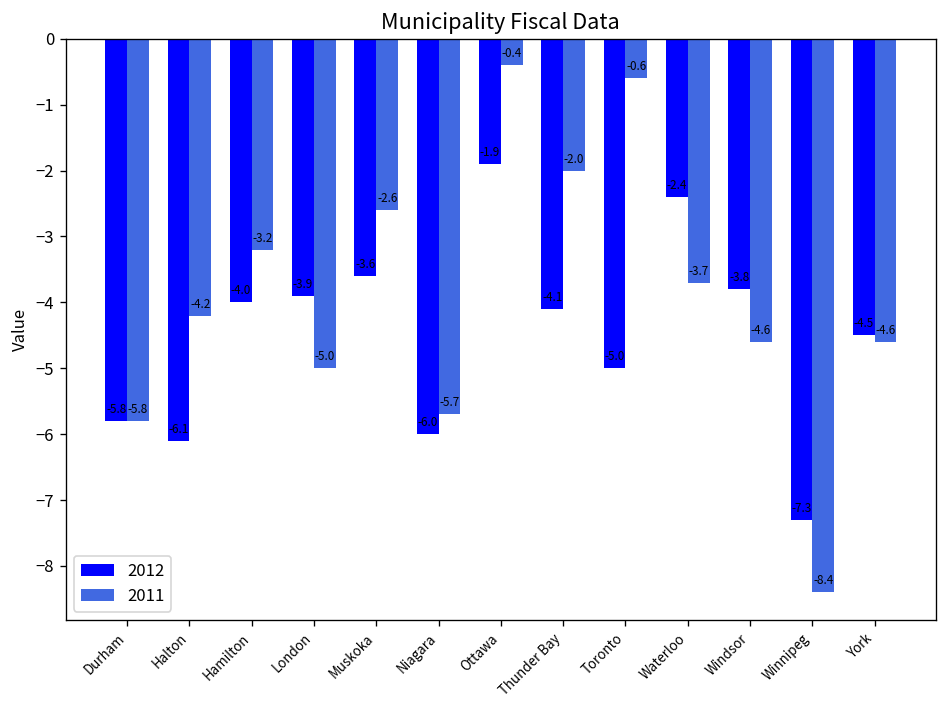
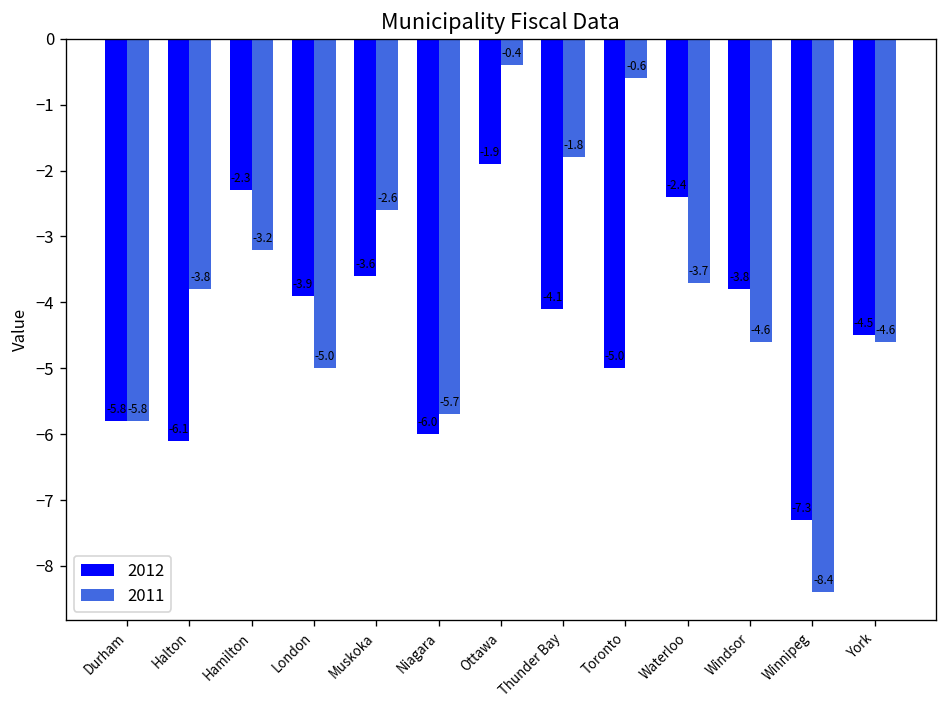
  {
    "2012": {
      "Durham": -5.8,
      "Halton": -6.1,
-     "Hamilton": -4.0,
+     "Hamilton": -2.3,
      "London": -3.9,
      "Muskoka": -3.6,
      "Niagara": -6.0,
      "Ottawa": -1.9,
      "Thunder Bay": -4.1,
      "Toronto": -5.0,
      "Waterloo": -2.4,
      "Windsor": -3.8,
      "Winnipeg": -7.3,
      "York": -4.5
    },
    "2011": {
      "Durham": -5.8,
-     "Halton": -4.2,
+     "Halton": -3.8,
      "Hamilton": -3.2,
      "London": -5.0,
      "Muskoka": -2.6,
      "Niagara": -5.7,
      "Ottawa": -0.4,
-     "Thunder Bay": -2.0,
+     "Thunder Bay": -1.8,
      "Toronto": -0.6,
      "Waterloo": -3.7,
      "Windsor": -4.6,
      "Winnipeg": -8.4,
      "York": -4.6
    }
  }
